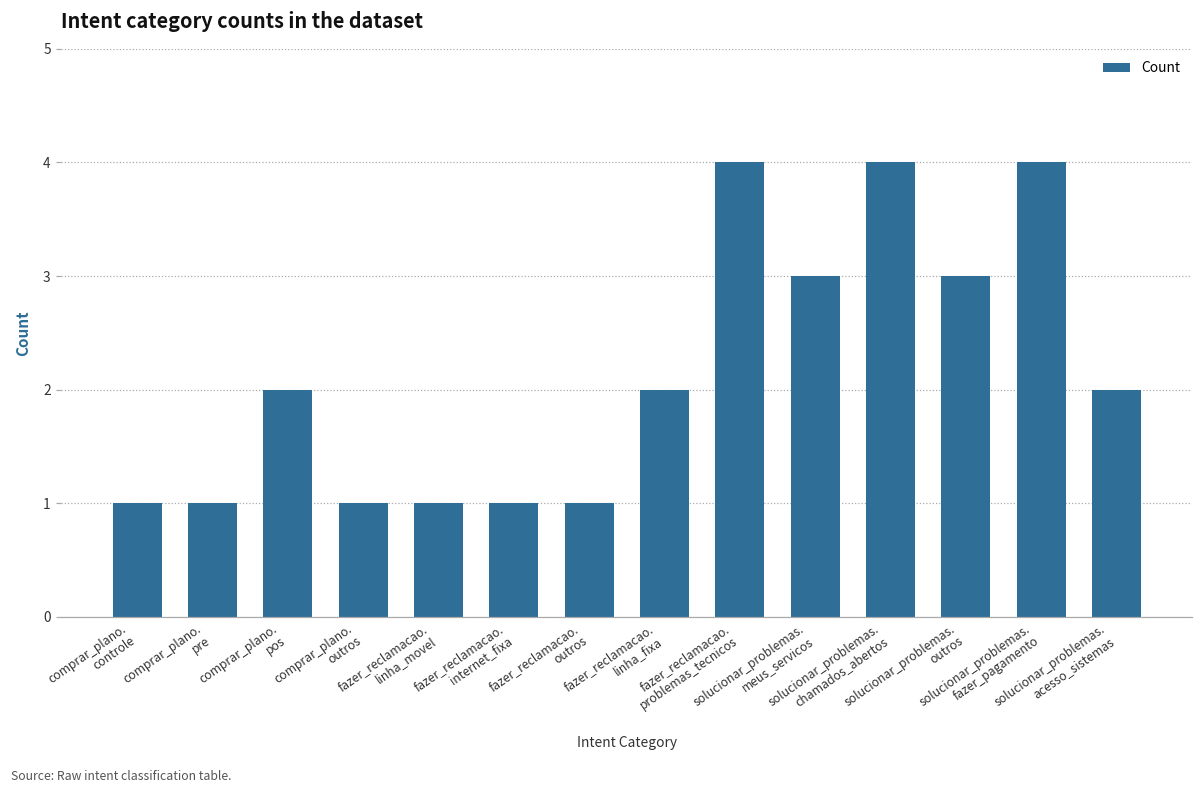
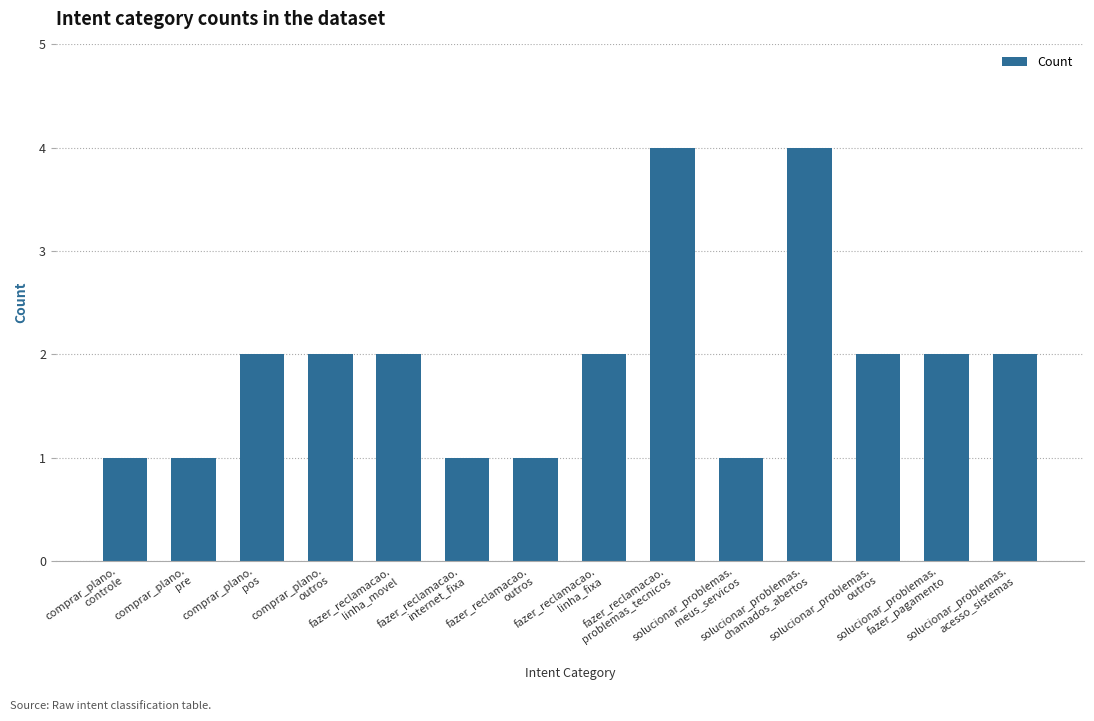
  {
    "comprar_plano. controle": 1,
    "comprar_plano. pre": 1,
    "comprar_plano. pos": 2,
-   "comprar_plano. outros": 1,
-   "fazer_reclamacao. linha_movel": 1,
+   "comprar_plano. outros": 2,
+   "fazer_reclamacao. linha_movel": 2,
    "fazer_reclamacao. internet_fixa": 1,
    "fazer_reclamacao. outros": 1,
    "fazer_reclamacao. linha_fixa": 2,
    "fazer_reclamacao. problemas_tecnicos": 4,
-   "solucionar_problemas. meus_servicos": 3,
+   "solucionar_problemas. meus_servicos": 1,
    "solucionar_problemas. chamados_abertos": 4,
-   "solucionar_problemas. outros": 3,
-   "solucionar_problemas. fazer_pagamento": 4,
+   "solucionar_problemas. outros": 2,
+   "solucionar_problemas. fazer_pagamento": 2,
    "solucionar_problemas. acesso_sistemas": 2
  }
